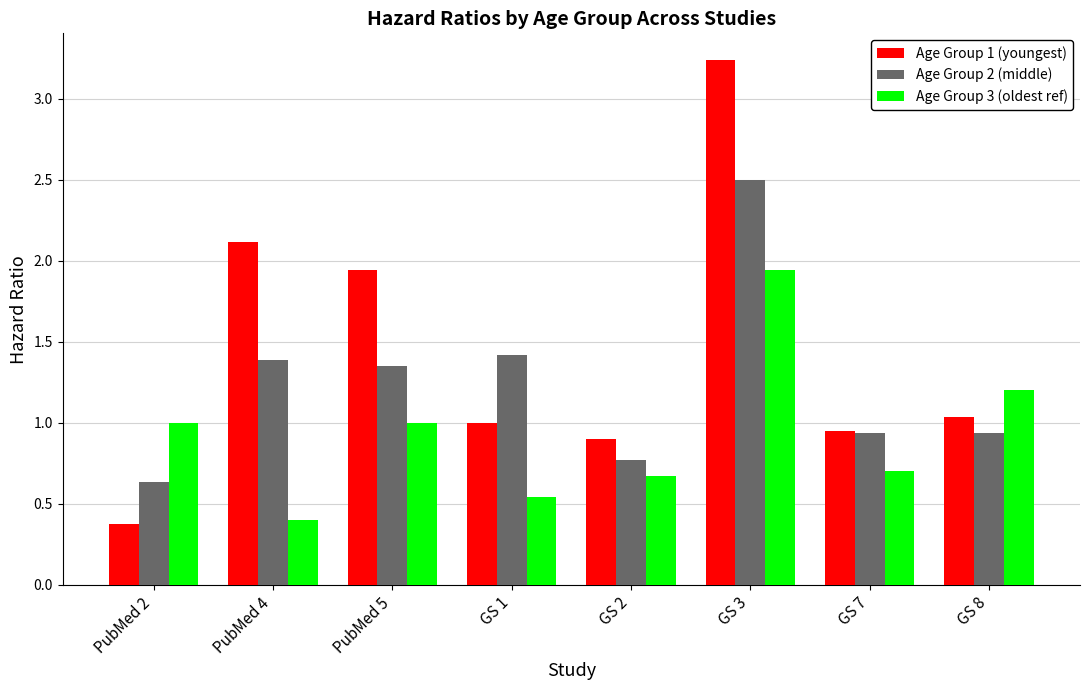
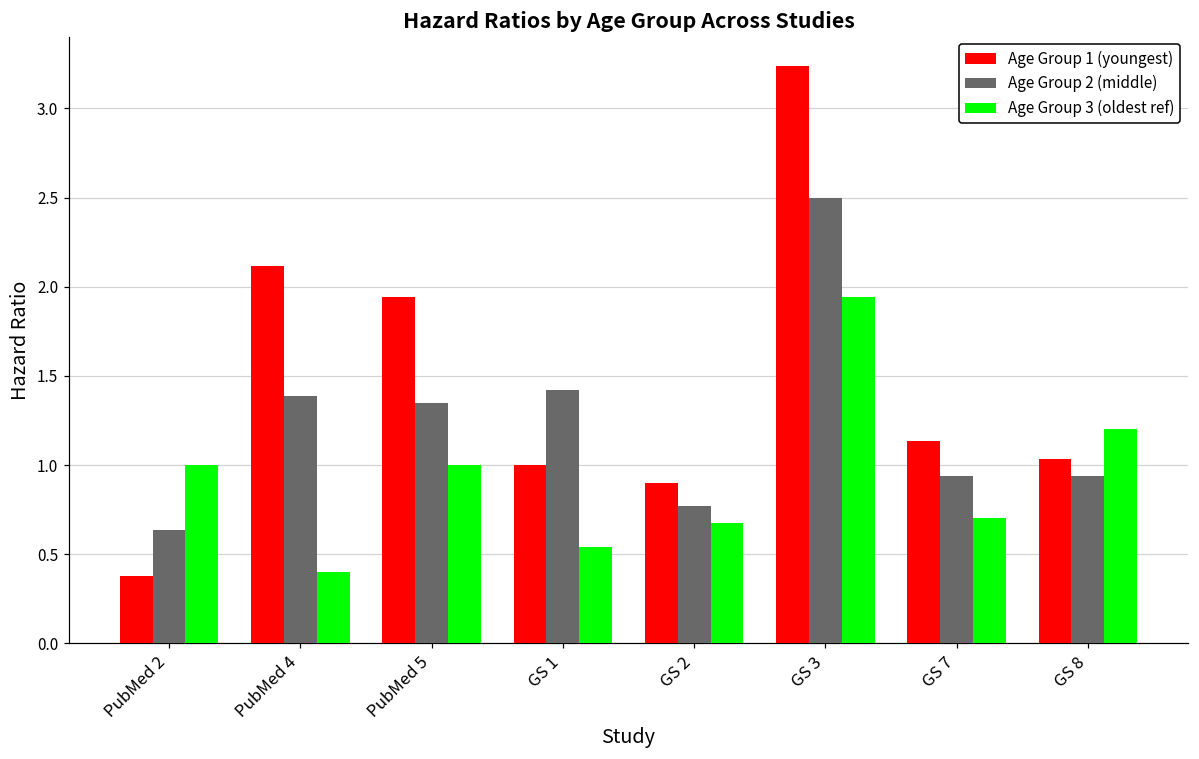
  {
    "Age Group 1 (youngest)": {
      "PubMed 2": 0.38,
      "PubMed 4": 2.11,
      "PubMed 5": 1.94,
      "GS 1": 1.00,
      "GS 2": 0.90,
      "GS 3": 3.24,
-     "GS 7": 0.95,
+     "GS 7": 1.13,
      "GS 8": 1.03
    },
    "Age Group 2 (middle)": {
      "PubMed 2": 0.64,
      "PubMed 4": 1.39,
      "PubMed 5": 1.35,
      "GS 1": 1.42,
      "GS 2": 0.77,
      "GS 3": 2.50,
      "GS 7": 0.94,
      "GS 8": 0.94
    },
    "Age Group 3 (oldest ref)": {
      "PubMed 2": 1.00,
      "PubMed 4": 0.40,
      "PubMed 5": 1.00,
      "GS 1": 0.54,
      "GS 2": 0.67,
      "GS 3": 1.94,
      "GS 7": 0.70,
      "GS 8": 1.20
    }
  }
